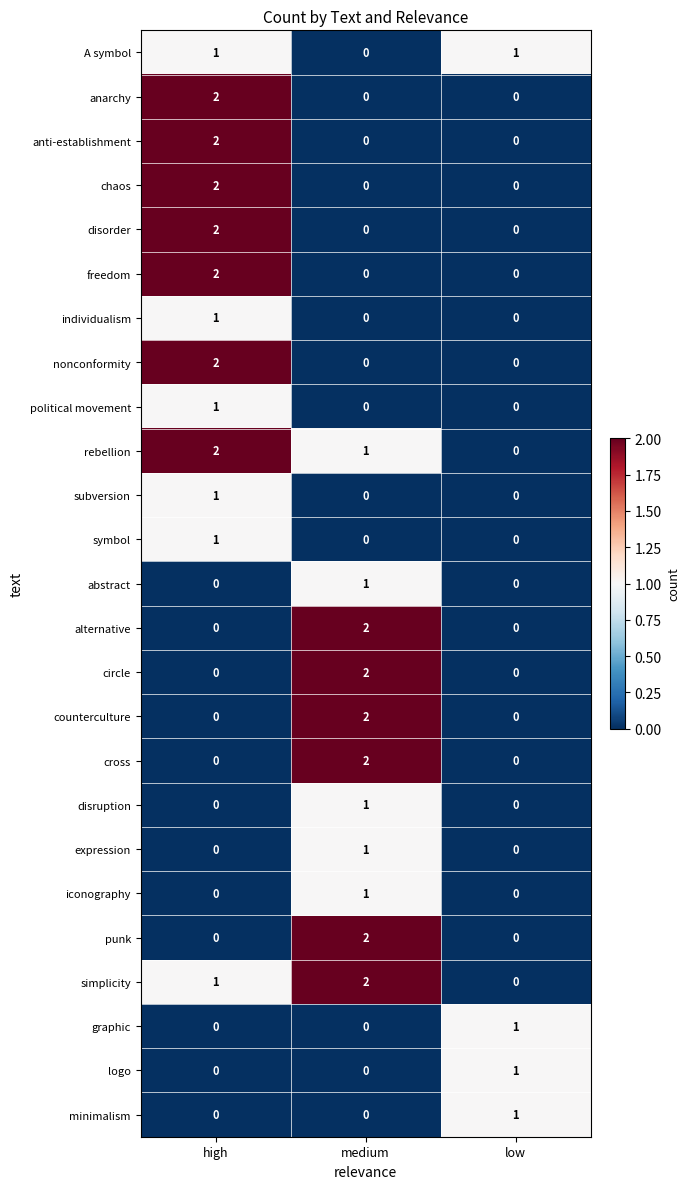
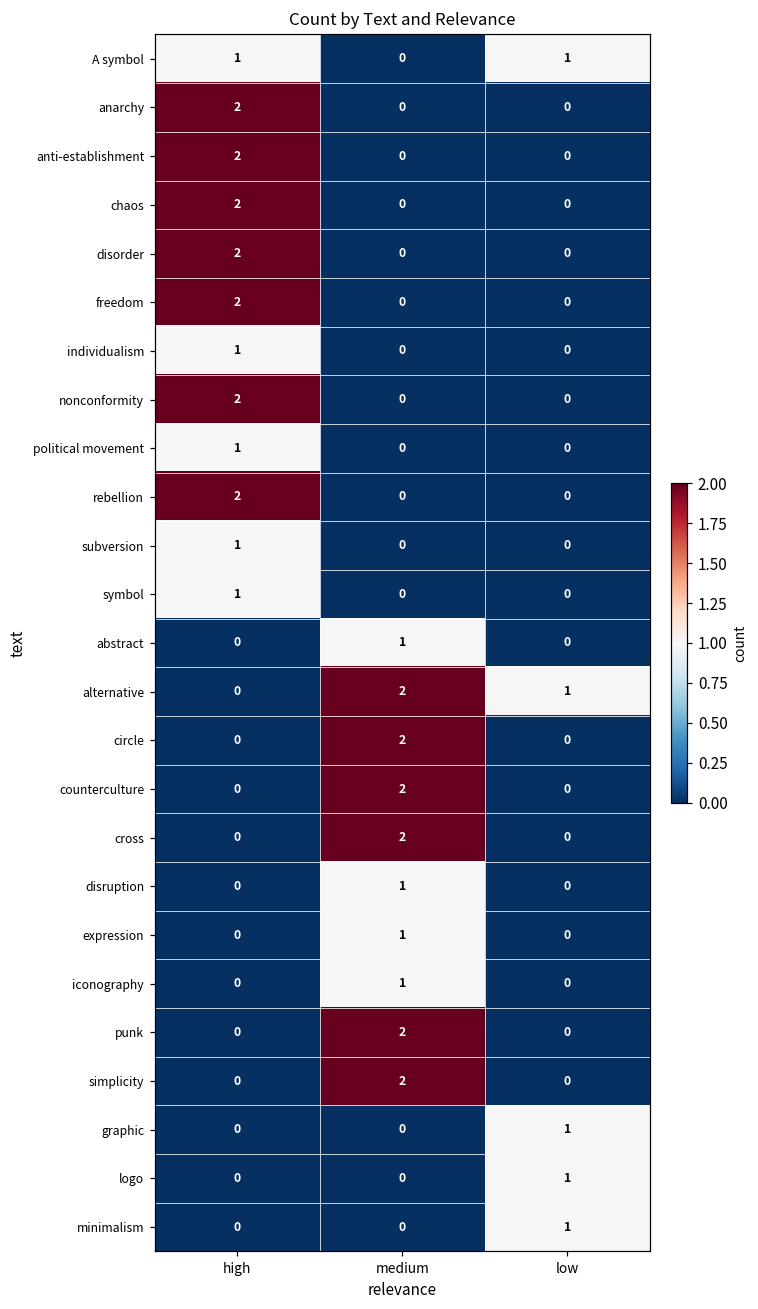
  {
    "A symbol": {
      "high": 1,
      "medium": 0,
      "low": 1
    },
    "anarchy": {
      "high": 2,
      "medium": 0,
      "low": 0
    },
    "anti-establishment": {
      "high": 2,
      "medium": 0,
      "low": 0
    },
    "chaos": {
      "high": 2,
      "medium": 0,
      "low": 0
    },
    "disorder": {
      "high": 2,
      "medium": 0,
      "low": 0
    },
    "freedom": {
      "high": 2,
      "medium": 0,
      "low": 0
    },
    "individualism": {
      "high": 1,
      "medium": 0,
      "low": 0
    },
    "nonconformity": {
      "high": 2,
      "medium": 0,
      "low": 0
    },
    "political movement": {
      "high": 1,
      "medium": 0,
      "low": 0
    },
    "rebellion": {
      "high": 2,
-     "medium": 1,
+     "medium": 0,
      "low": 0
    },
    "subversion": {
      "high": 1,
      "medium": 0,
      "low": 0
    },
    "symbol": {
      "high": 1,
      "medium": 0,
      "low": 0
    },
    "abstract": {
      "high": 0,
      "medium": 1,
      "low": 0
    },
    "alternative": {
      "high": 0,
      "medium": 2,
-     "low": 0
+     "low": 1
    },
    "circle": {
      "high": 0,
      "medium": 2,
      "low": 0
    },
    "counterculture": {
      "high": 0,
      "medium": 2,
      "low": 0
    },
    "cross": {
      "high": 0,
      "medium": 2,
      "low": 0
    },
    "disruption": {
      "high": 0,
      "medium": 1,
      "low": 0
    },
    "expression": {
      "high": 0,
      "medium": 1,
      "low": 0
    },
    "iconography": {
      "high": 0,
      "medium": 1,
      "low": 0
    },
    "punk": {
      "high": 0,
      "medium": 2,
      "low": 0
    },
    "simplicity": {
-     "high": 1,
+     "high": 0,
      "medium": 2,
      "low": 0
    },
    "graphic": {
      "high": 0,
      "medium": 0,
      "low": 1
    },
    "logo": {
      "high": 0,
      "medium": 0,
      "low": 1
    },
    "minimalism": {
      "high": 0,
      "medium": 0,
      "low": 1
    }
  }
